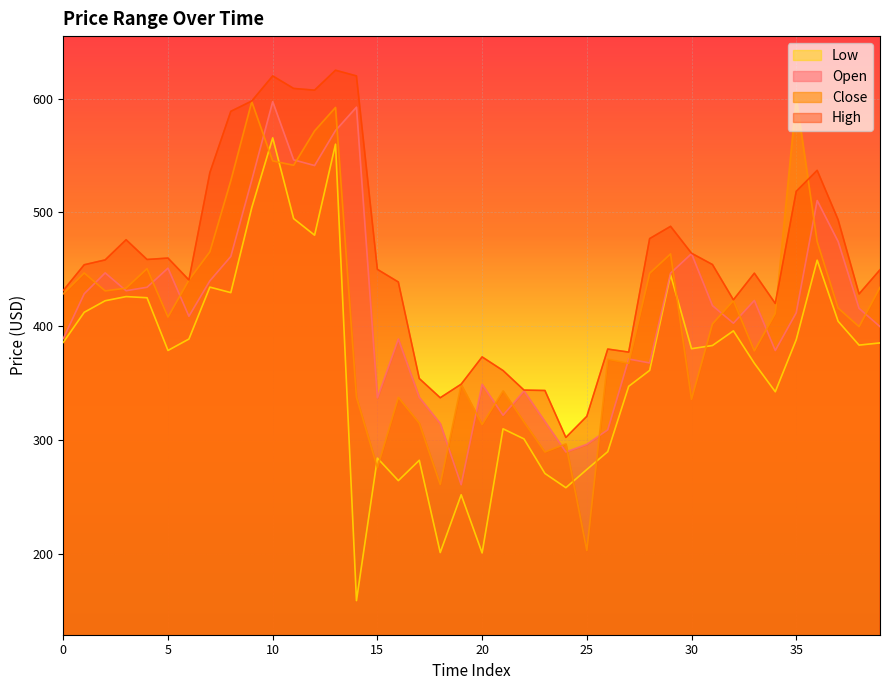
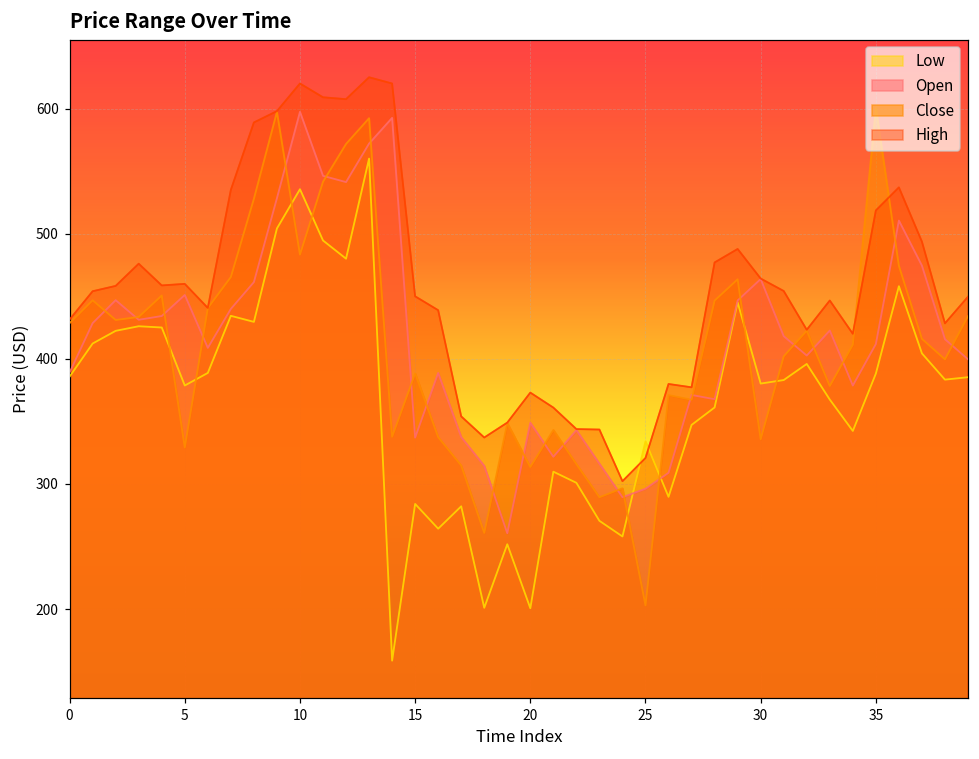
  {
    "Low": {
      "0": 386,
      "5": 379,
-     "10": 566,
+     "10": 536,
      "15": 284,
      "20": 201,
-     "25": 274,
+     "25": 334,
      "30": 380,
      "35": 388
    },
    "Close": {
      "0": 429,
-     "5": 408,
-     "10": 545,
-     "15": 276,
+     "5": 329,
+     "10": 483,
+     "15": 388,
      "20": 314,
      "25": 203,
      "30": 336
    }
  }
